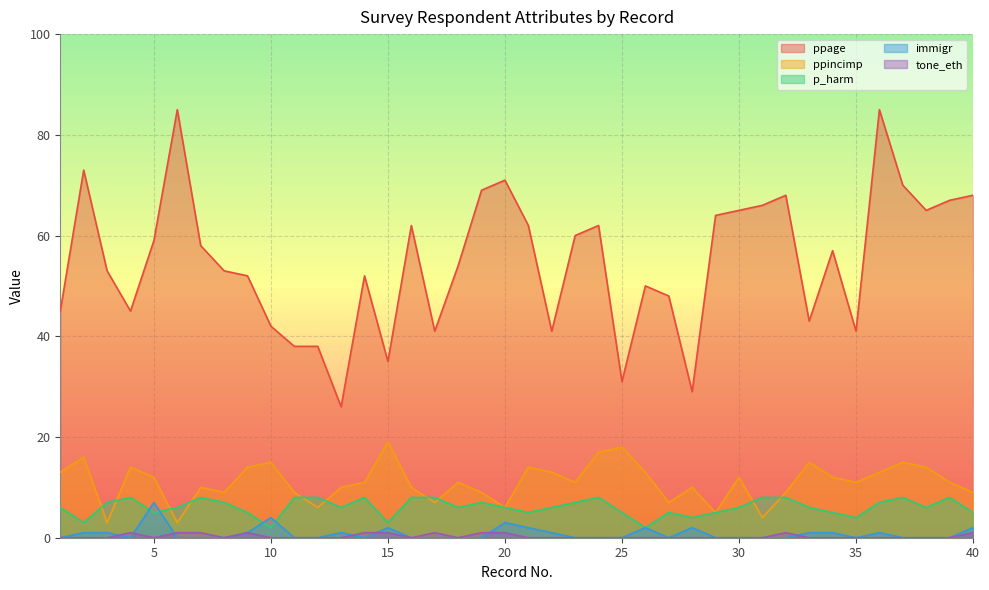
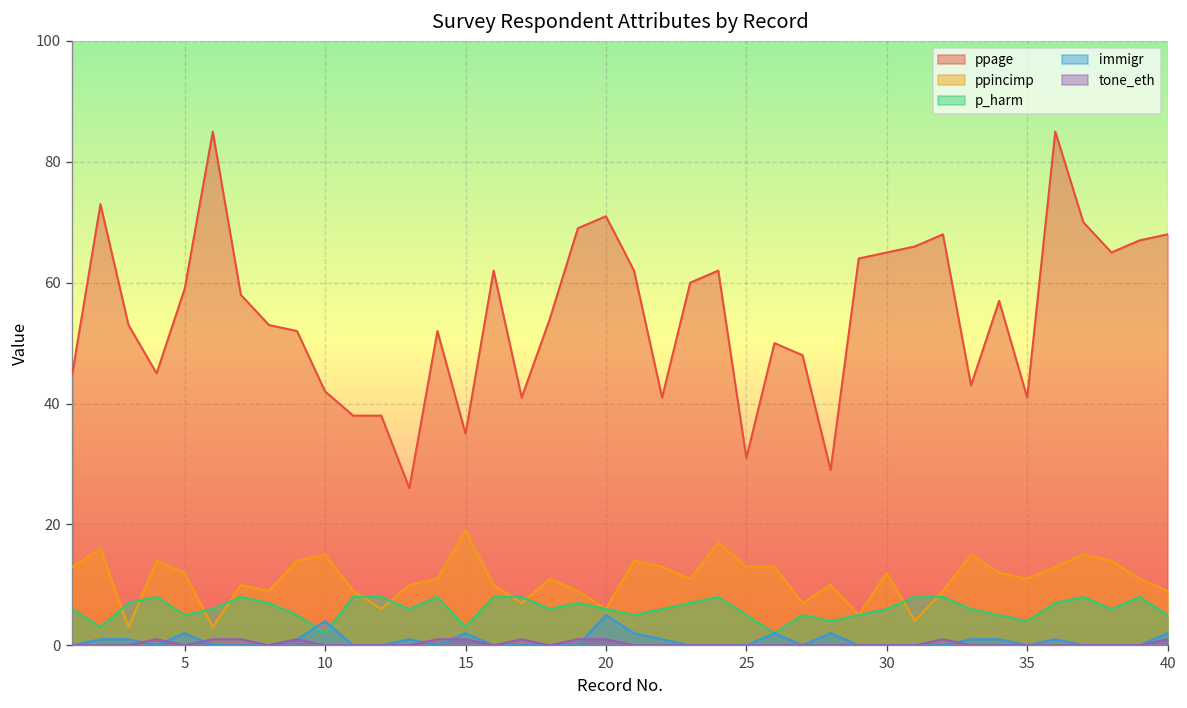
  {
    "ppage": {
      "5": 59,
      "10": 42,
      "15": 35,
      "20": 71,
      "25": 31,
      "30": 65,
      "35": 41,
      "40": 68
    },
    "ppincimp": {
      "5": 12,
      "10": 15,
      "15": 19,
-     "25": 18,
+     "25": 13,
      "30": 12,
      "35": 11,
      "40": 9
    },
    "p_harm": {
      "5": 5,
      "10": 2,
      "15": 3,
      "25": 5,
      "30": 6,
      "35": 4,
      "40": 5
    },
    "immigr": {
-     "5": 7,
+     "5": 2,
      "10": 4,
      "15": 2,
-     "20": 3,
+     "20": 5,
      "40": 2
    },
    "tone_eth": {
      "5": 0,
      "10": 0,
      "15": 1,
      "20": 1,
      "40": 1
    }
  }
